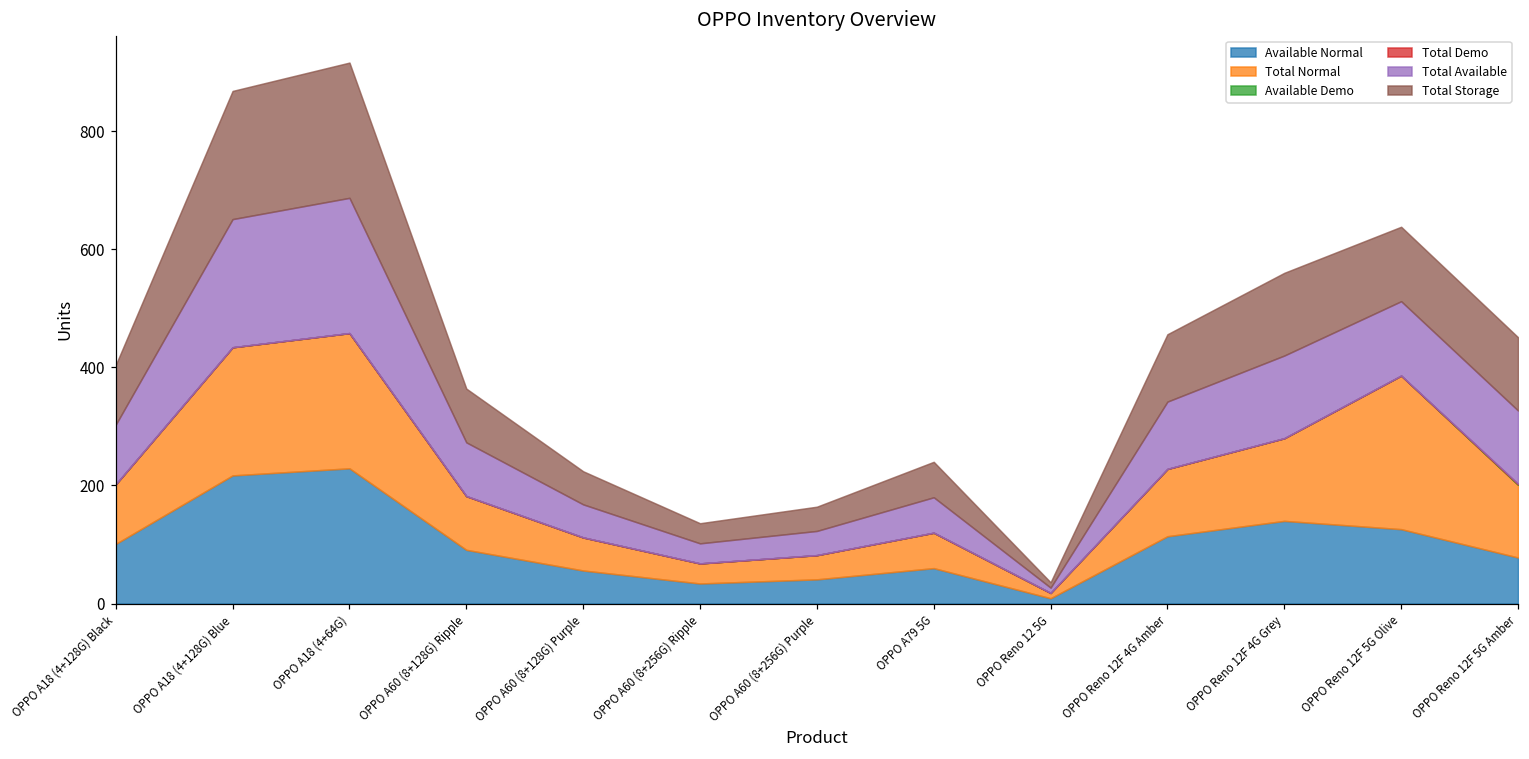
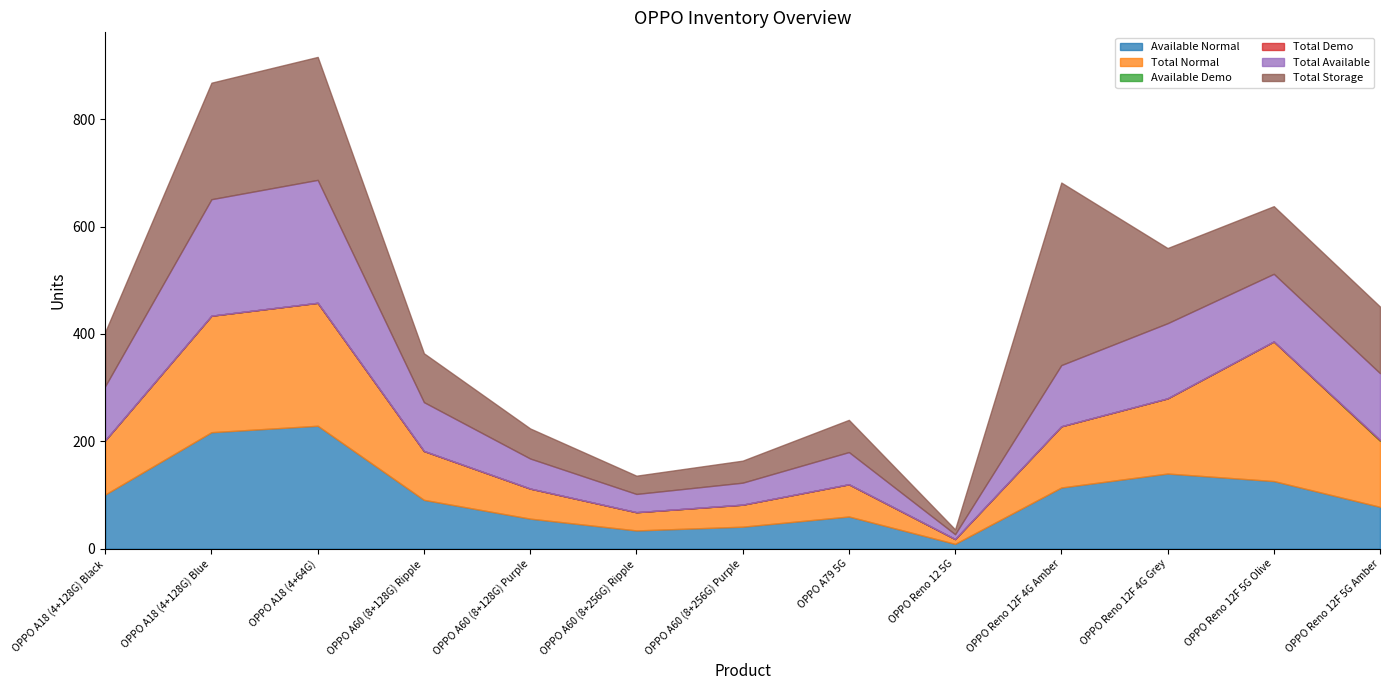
  {
    "Available Normal": {
      "OPPO A18 (4+128G) Black": 100,
      "OPPO A18 (4+128G) Blue": 220,
      "OPPO A18 (4+64G)": 230,
      "OPPO A60 (8+128G) Ripple": 90,
      "OPPO A60 (8+128G) Purple": 60,
      "OPPO A60 (8+256G) Ripple": 30,
      "OPPO A60 (8+256G) Purple": 40,
      "OPPO A79 5G": 60,
      "OPPO Reno 12 5G": 10,
      "OPPO Reno 12F 4G Amber": 110,
      "OPPO Reno 12F 4G Grey": 140,
      "OPPO Reno 12F 5G Olive": 130,
      "OPPO Reno 12F 5G Amber": 80
    },
    "Total Available": {
      "OPPO A18 (4+128G) Black": 100,
      "OPPO A18 (4+128G) Blue": 220,
      "OPPO A18 (4+64G)": 230,
      "OPPO A60 (8+128G) Ripple": 90,
      "OPPO A60 (8+128G) Purple": 60,
      "OPPO A60 (8+256G) Ripple": 30,
      "OPPO A60 (8+256G) Purple": 40,
      "OPPO A79 5G": 60,
      "OPPO Reno 12 5G": 10,
      "OPPO Reno 12F 4G Amber": 110,
      "OPPO Reno 12F 4G Grey": 140,
      "OPPO Reno 12F 5G Olive": 130,
      "OPPO Reno 12F 5G Amber": 120
    },
    "Total Storage": {
      "OPPO A18 (4+128G) Black": 100,
      "OPPO A18 (4+128G) Blue": 220,
      "OPPO A18 (4+64G)": 230,
      "OPPO A60 (8+128G) Ripple": 90,
      "OPPO A60 (8+128G) Purple": 60,
      "OPPO A60 (8+256G) Ripple": 30,
      "OPPO A60 (8+256G) Purple": 40,
      "OPPO A79 5G": 60,
      "OPPO Reno 12 5G": 10,
-     "OPPO Reno 12F 4G Amber": 110,
+     "OPPO Reno 12F 4G Amber": 340,
      "OPPO Reno 12F 4G Grey": 140,
      "OPPO Reno 12F 5G Olive": 130,
      "OPPO Reno 12F 5G Amber": 120
    }
  }
